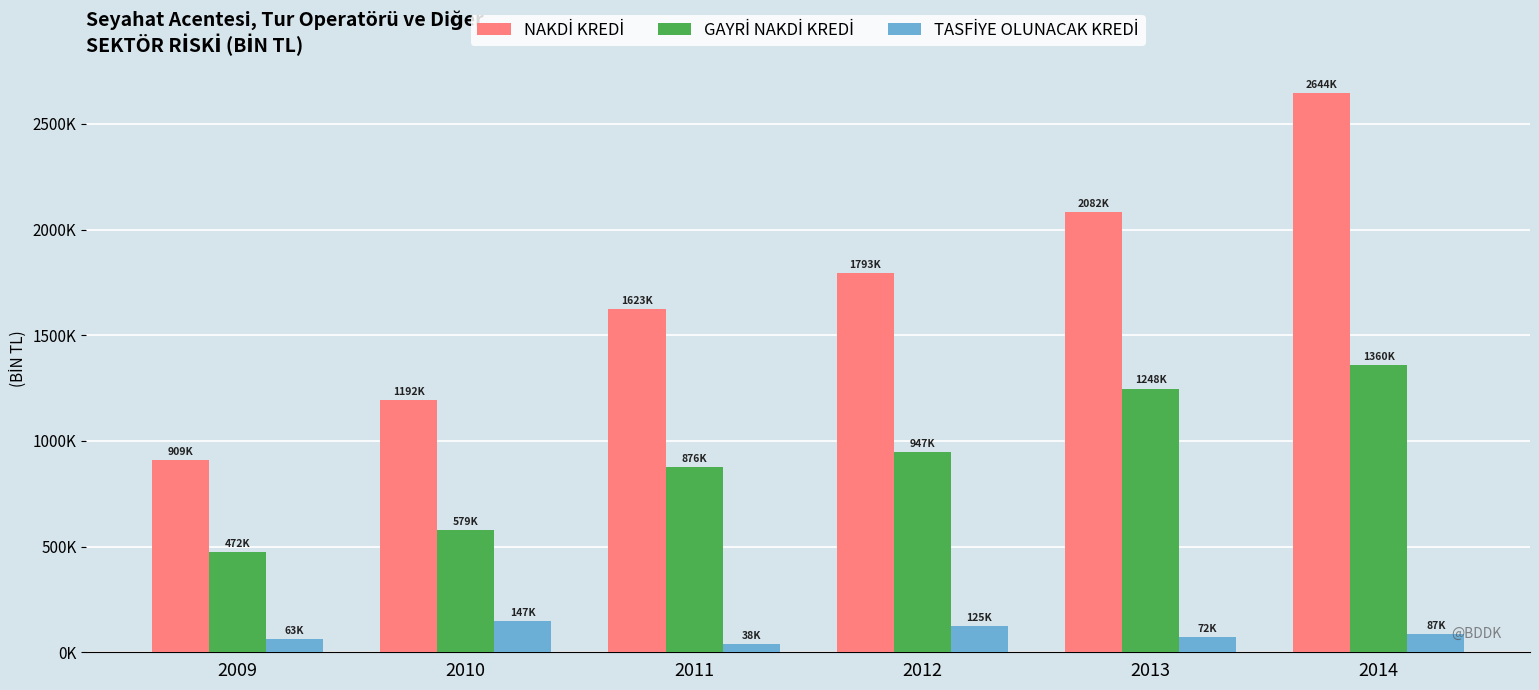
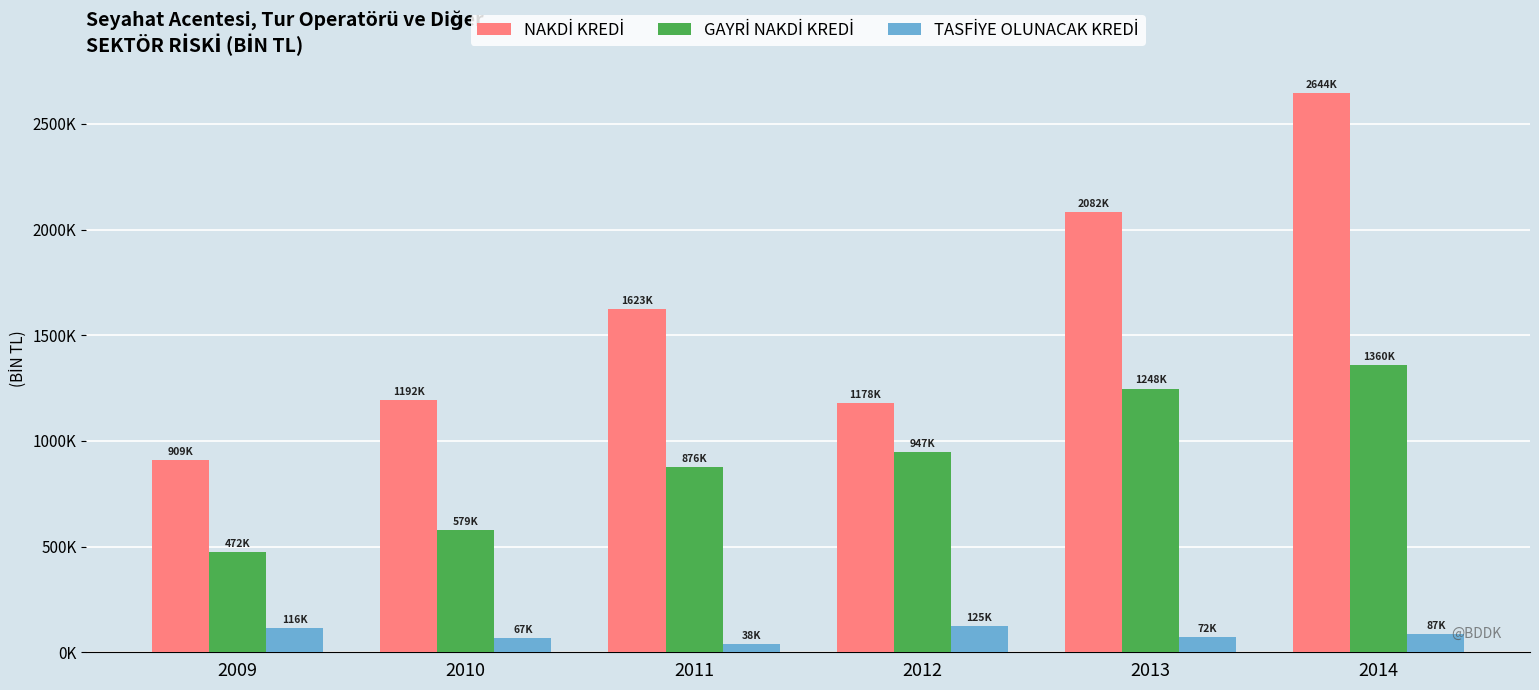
  {
    "NAKDİ KREDİ": {
      "2009": "909K",
      "2010": "1192K",
      "2011": "1623K",
-     "2012": "1793K",
+     "2012": "1178K",
      "2013": "2082K",
      "2014": "2644K"
    },
    "GAYRİ NAKDİ KREDİ": {
      "2009": "472K",
      "2010": "579K",
      "2011": "876K",
      "2012": "947K",
      "2013": "1248K",
      "2014": "1360K"
    },
    "TASFİYE OLUNACAK KREDİ": {
-     "2009": "63K",
-     "2010": "147K",
+     "2009": "116K",
+     "2010": "67K",
      "2011": "38K",
      "2012": "125K",
      "2013": "72K",
      "2014": "87K"
    }
  }
